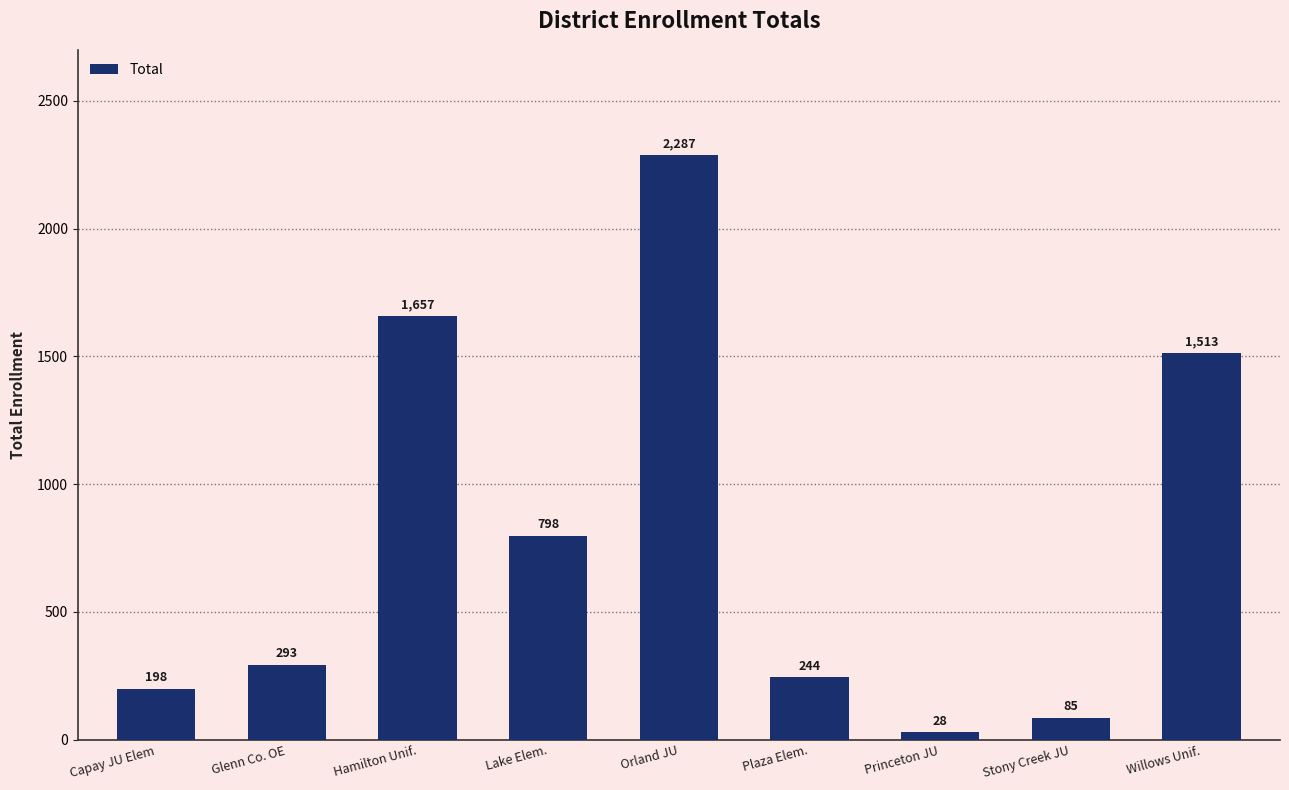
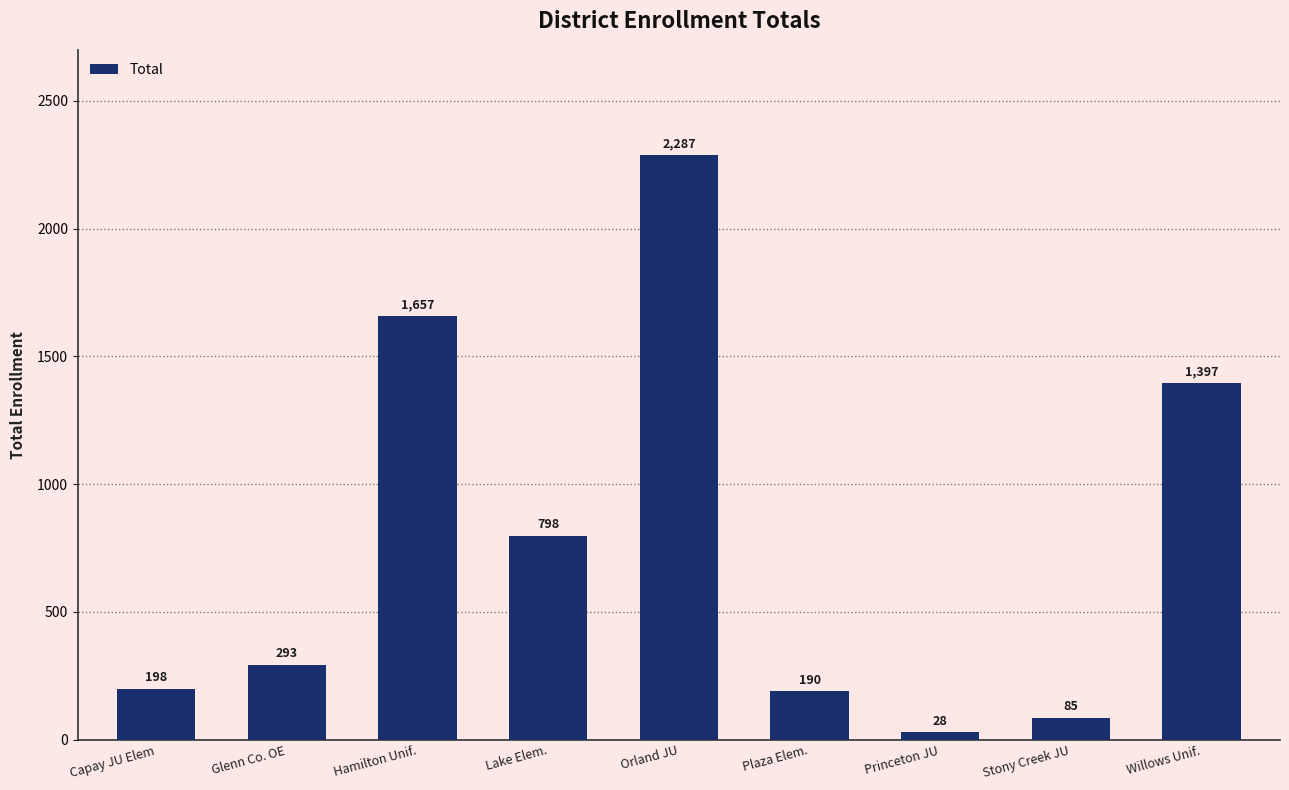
  {
    "Capay JU Elem": "198",
    "Glenn Co. OE": "293",
    "Hamilton Unif.": "1,657",
    "Lake Elem.": "798",
    "Orland JU": "2,287",
-   "Plaza Elem.": "244",
+   "Plaza Elem.": "190",
    "Princeton JU": "28",
    "Stony Creek JU": "85",
-   "Willows Unif.": "1,513"
+   "Willows Unif.": "1,397"
  }
